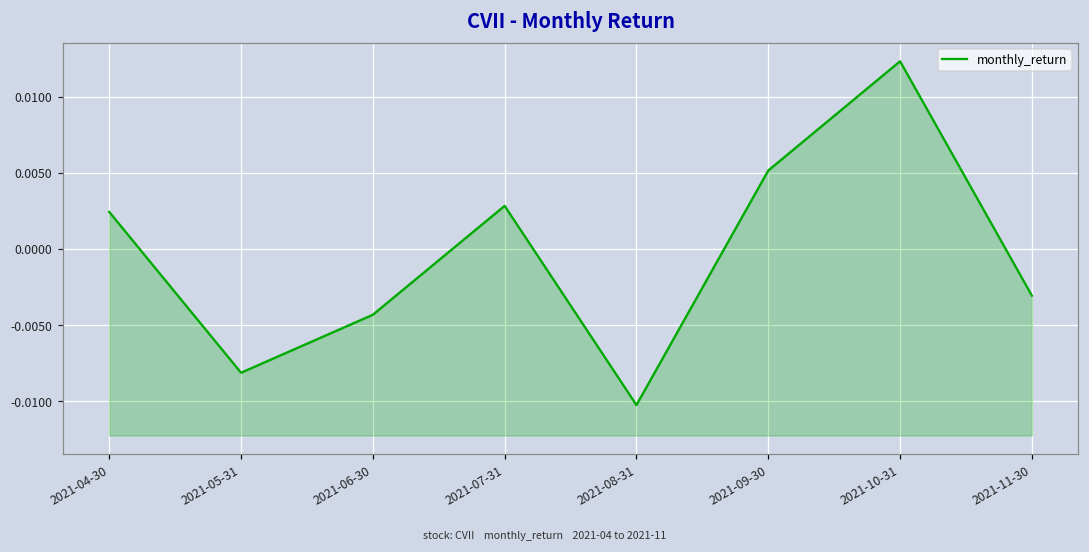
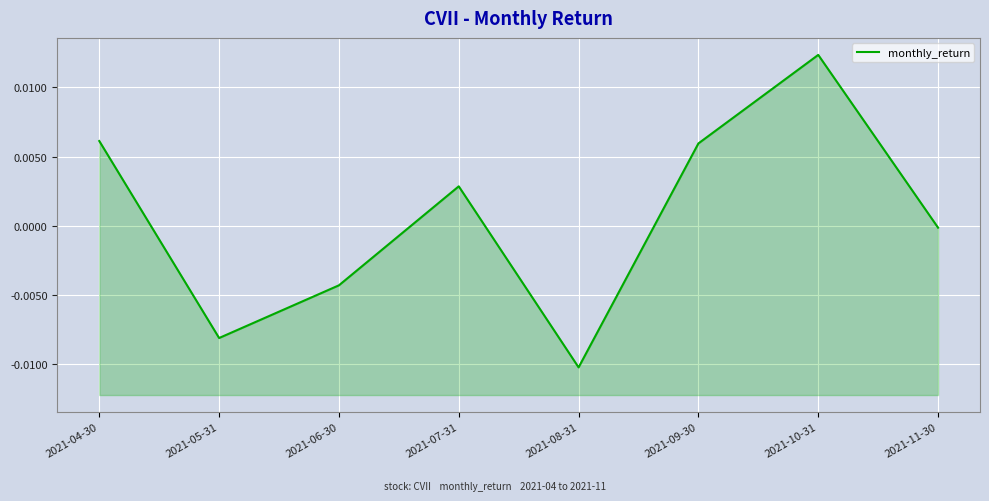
  {
-   "2021-04-30": 0.0025,
+   "2021-04-30": 0.0061,
    "2021-05-31": -0.0081,
    "2021-06-30": -0.0043,
    "2021-07-31": 0.0028,
    "2021-08-31": -0.0102,
-   "2021-09-30": 0.0052,
+   "2021-09-30": 0.0059,
    "2021-10-31": 0.0123,
-   "2021-11-30": -0.0030
+   "2021-11-30": -0.0001
  }
